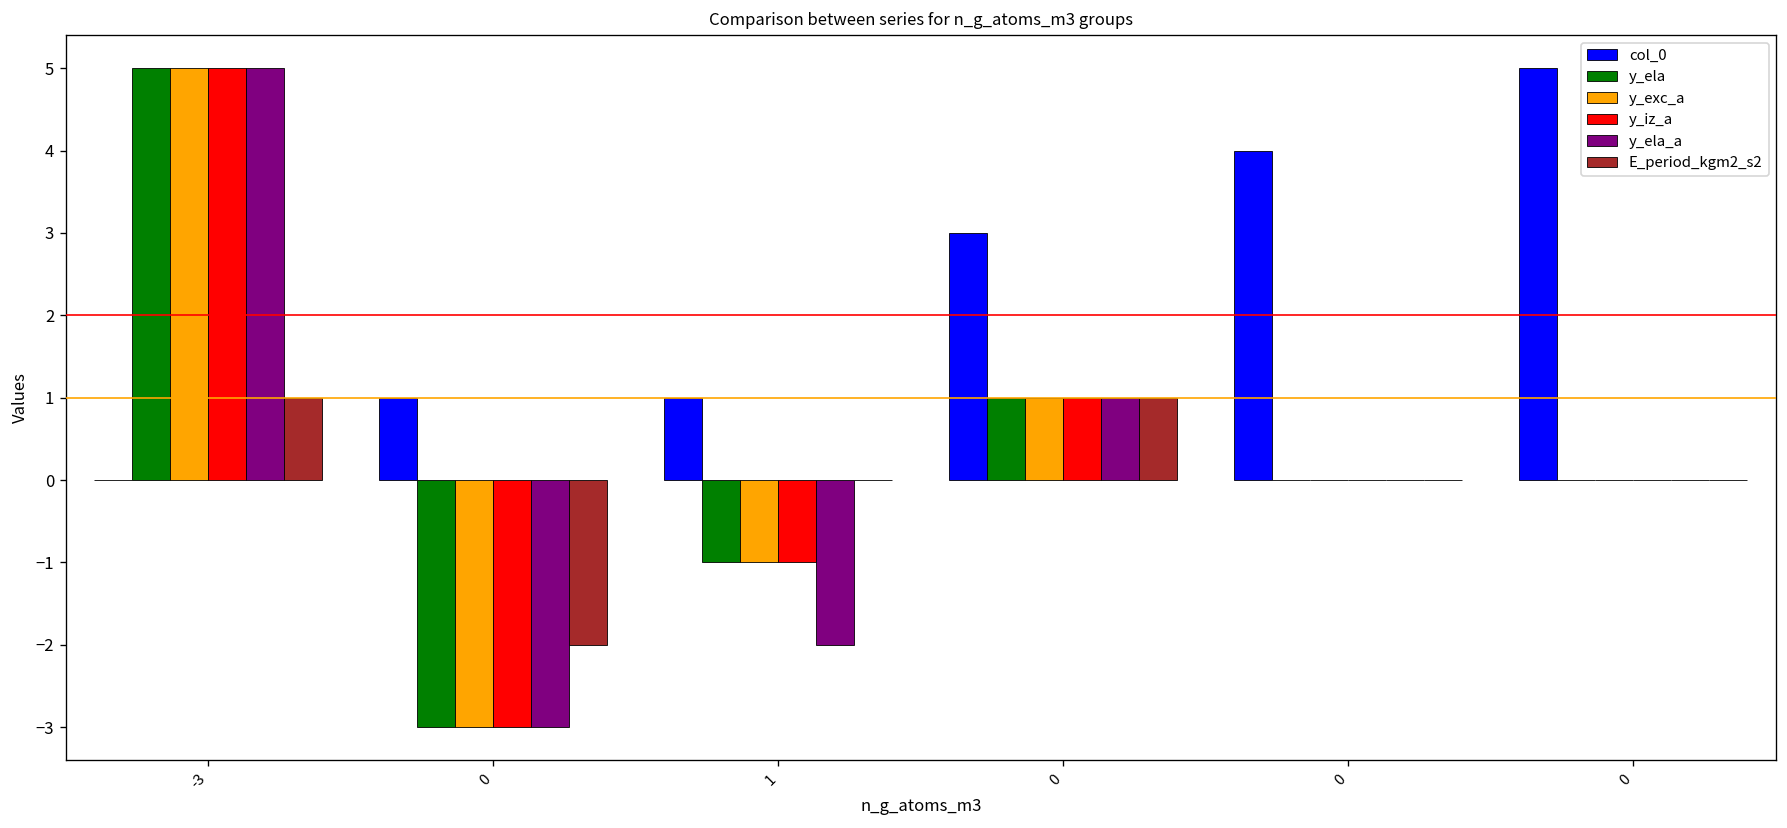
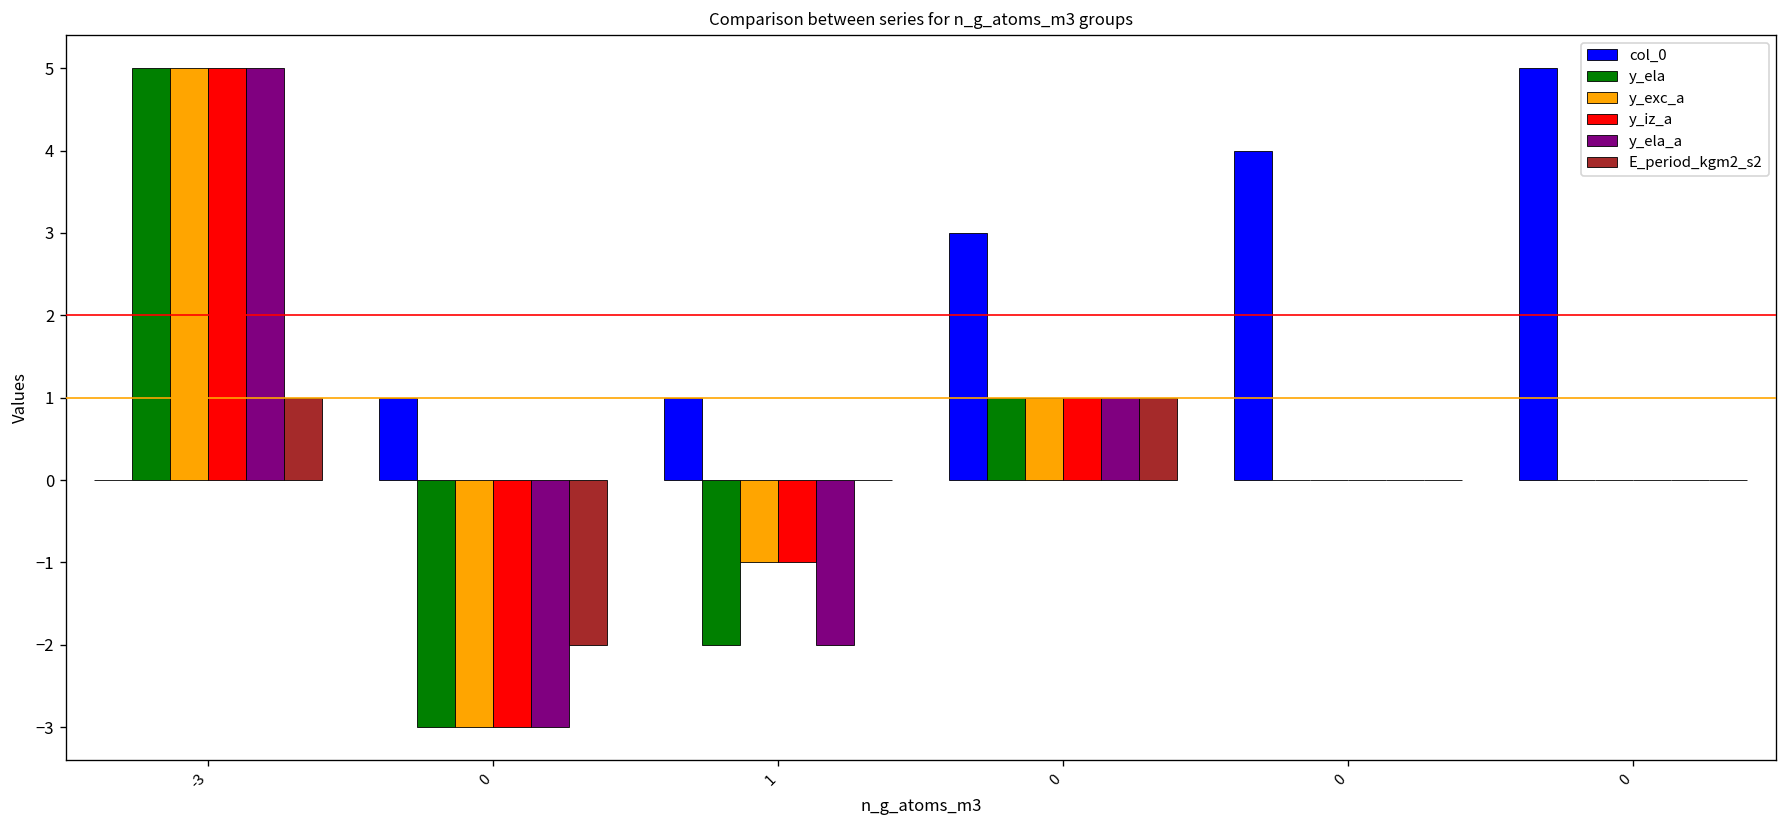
  {
    "col_0": {
      "-3": 0,
      "1": 1
    },
    "y_ela": {
      "-3": 5,
-     "1": -1
+     "1": -2
    },
    "y_exc_a": {
      "-3": 5,
      "1": -1
    },
    "y_iz_a": {
      "-3": 5,
      "1": -1
    },
    "y_ela_a": {
      "-3": 5,
      "1": -2
    },
    "E_period_kgm2_s2": {
      "-3": 1,
      "1": 0
    }
  }
